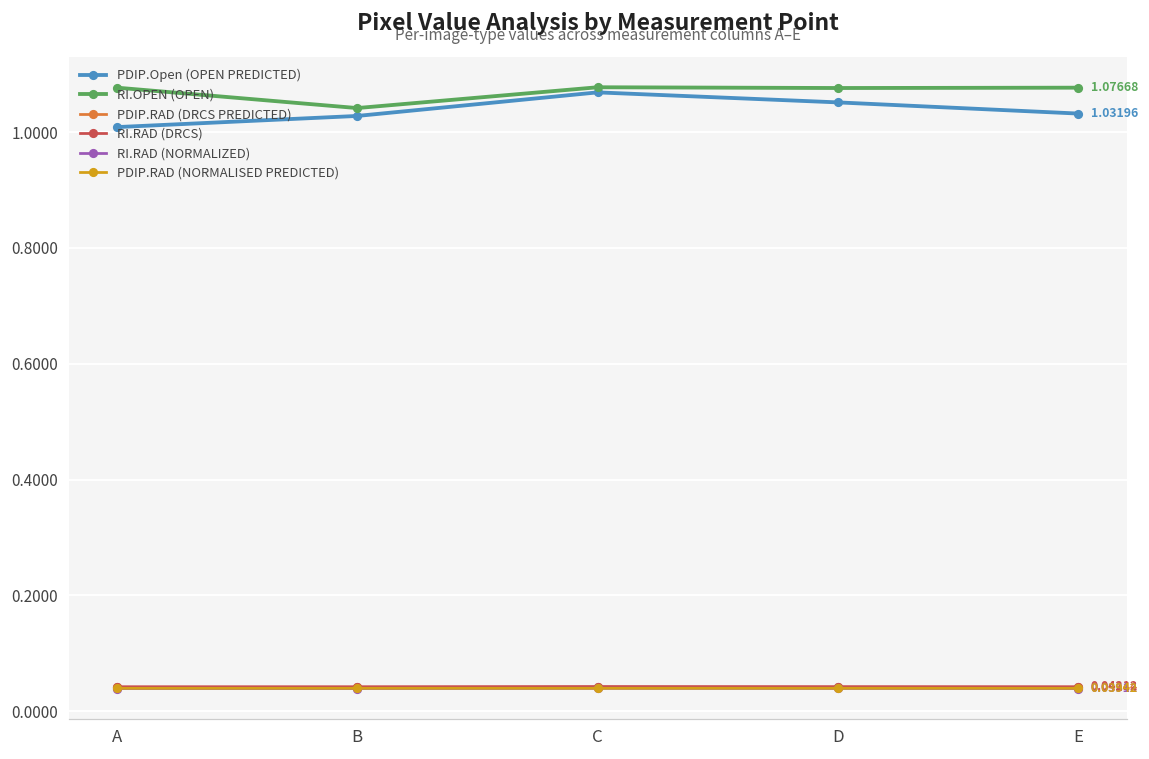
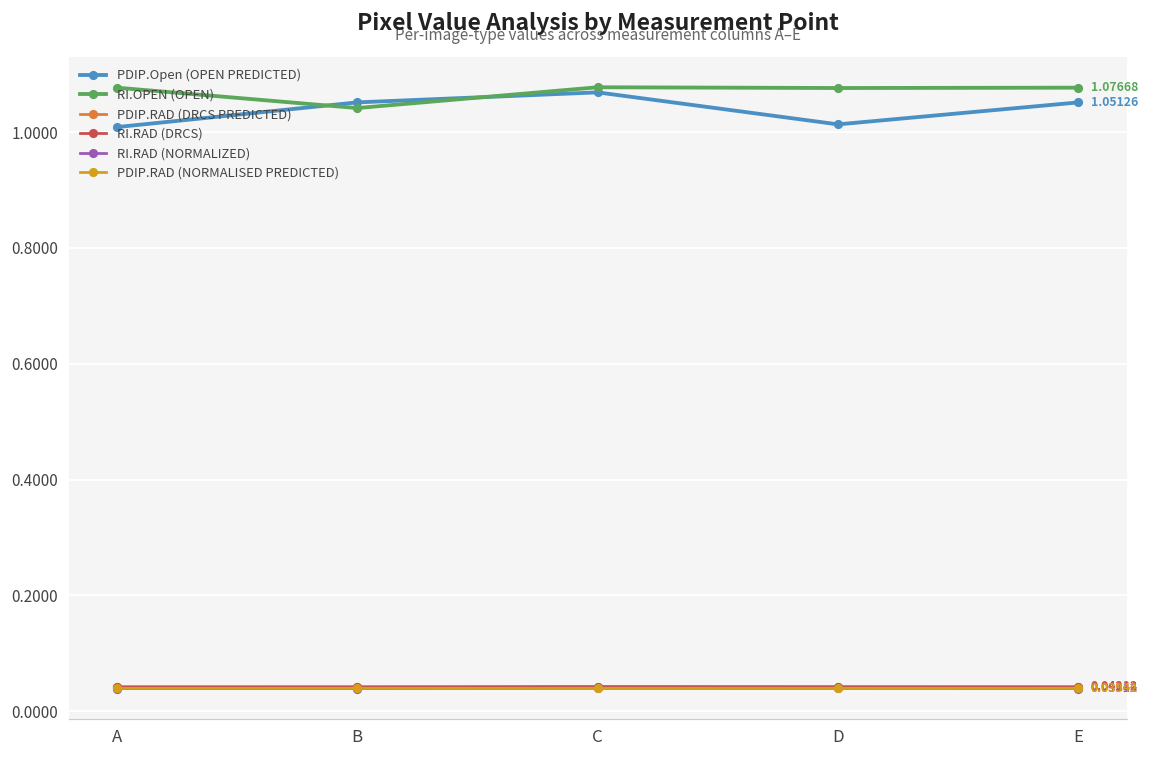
  {
    "PDIP.Open (OPEN PREDICTED)": {
-     "B": 1.03,
-     "D": 1.05,
-     "E": 1.03196
+     "B": 1.05,
+     "D": 1.01,
+     "E": 1.05126
    },
    "RI.OPEN (OPEN)": {
      "E": 1.07668
    }
  }
